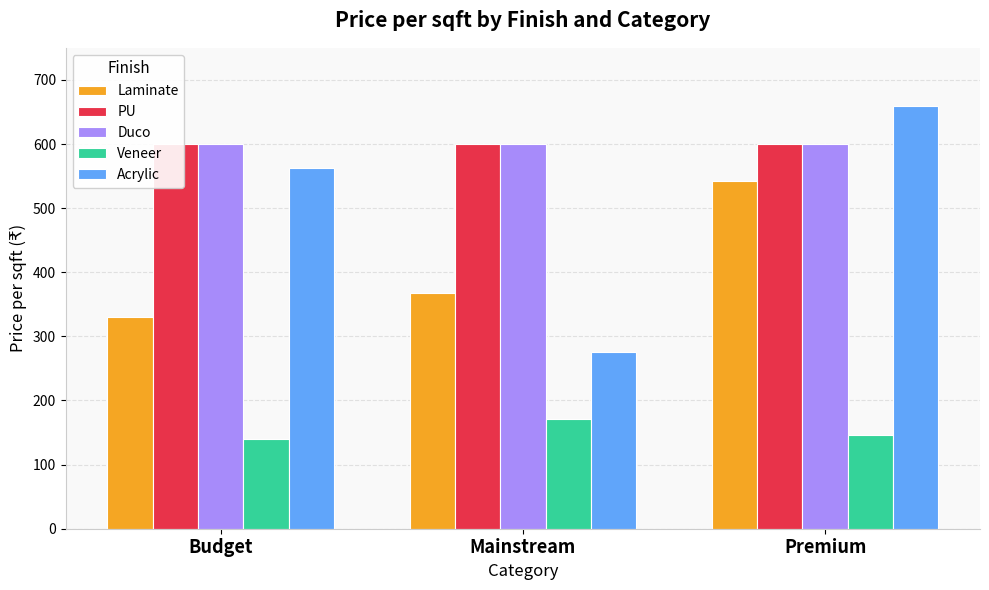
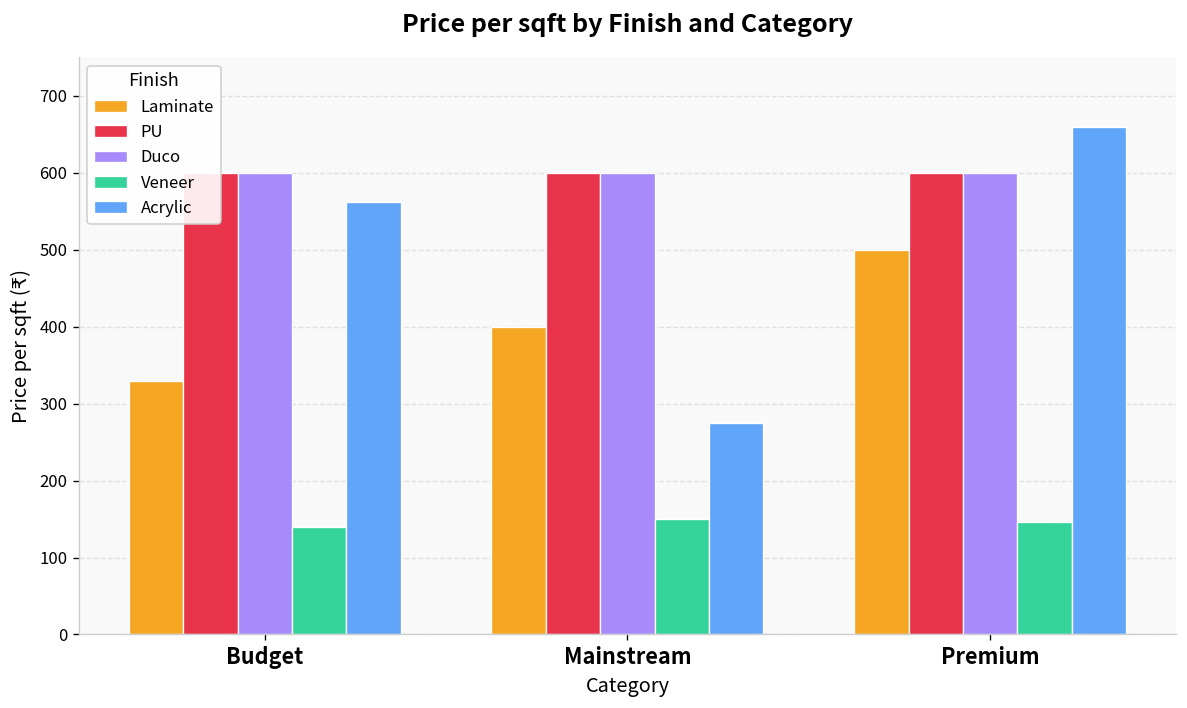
  {
    "Laminate": {
      "Budget": 330,
-     "Mainstream": 370,
-     "Premium": 540
+     "Mainstream": 400,
+     "Premium": 500
    },
    "PU": {
      "Mainstream": 600,
      "Premium": 600
    },
    "Duco": {
      "Budget": 600,
      "Mainstream": 600,
      "Premium": 600
    },
    "Veneer": {
      "Budget": 140,
-     "Mainstream": 170,
+     "Mainstream": 150,
      "Premium": 150
    },
    "Acrylic": {
      "Budget": 560,
      "Mainstream": 280,
      "Premium": 660
    }
  }
